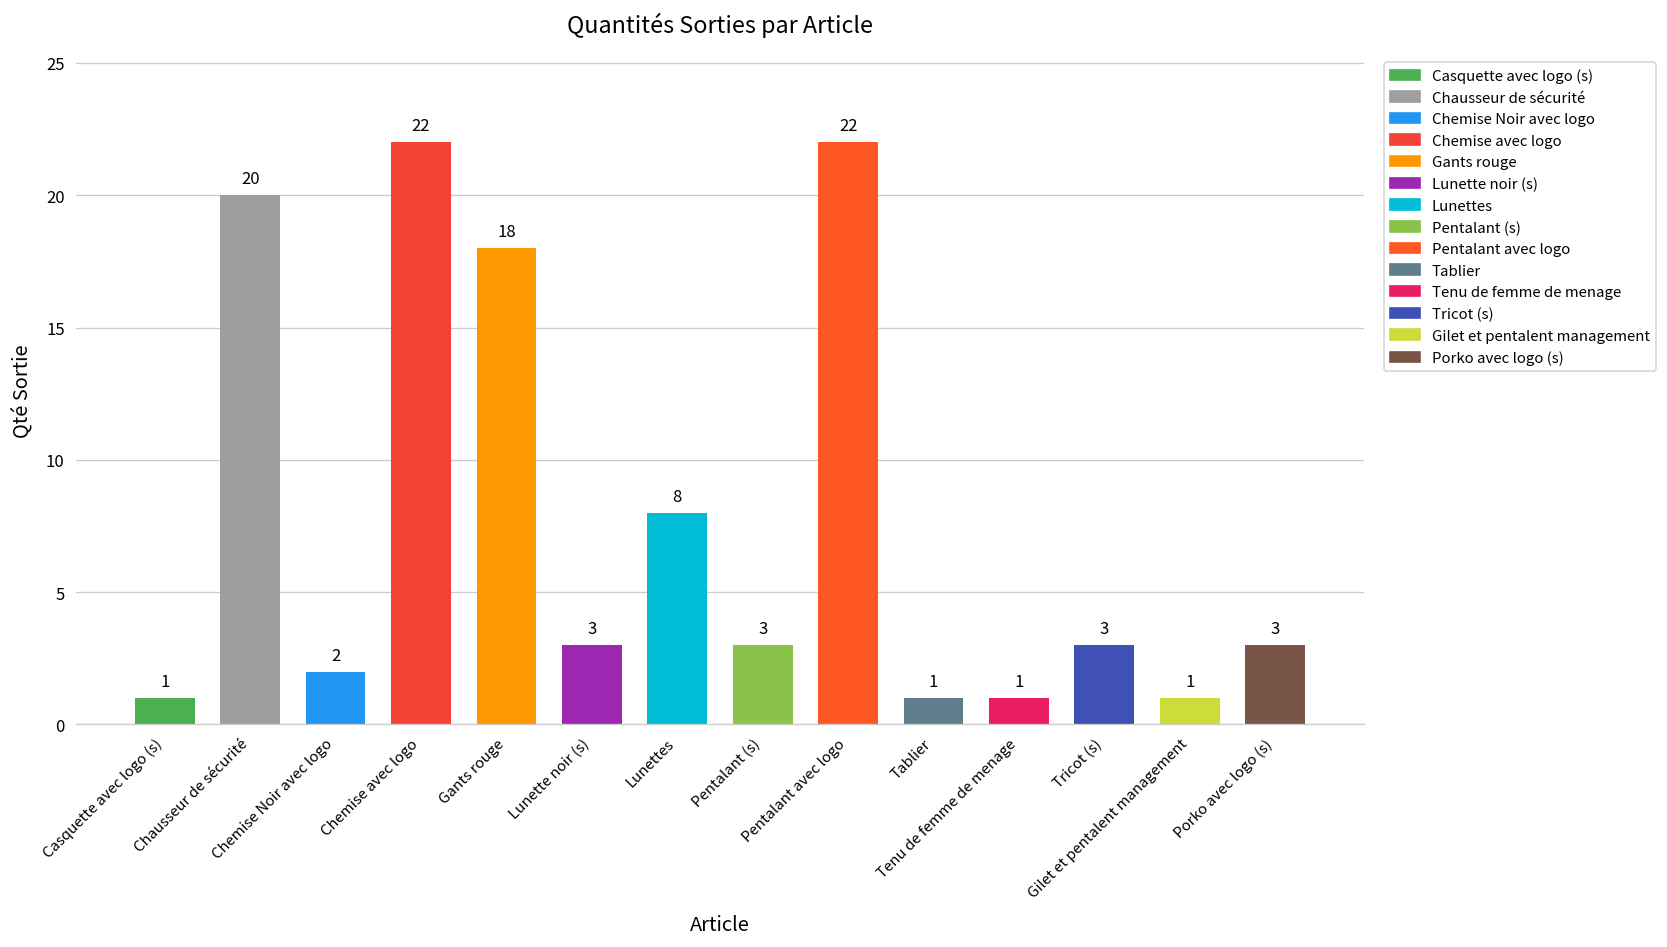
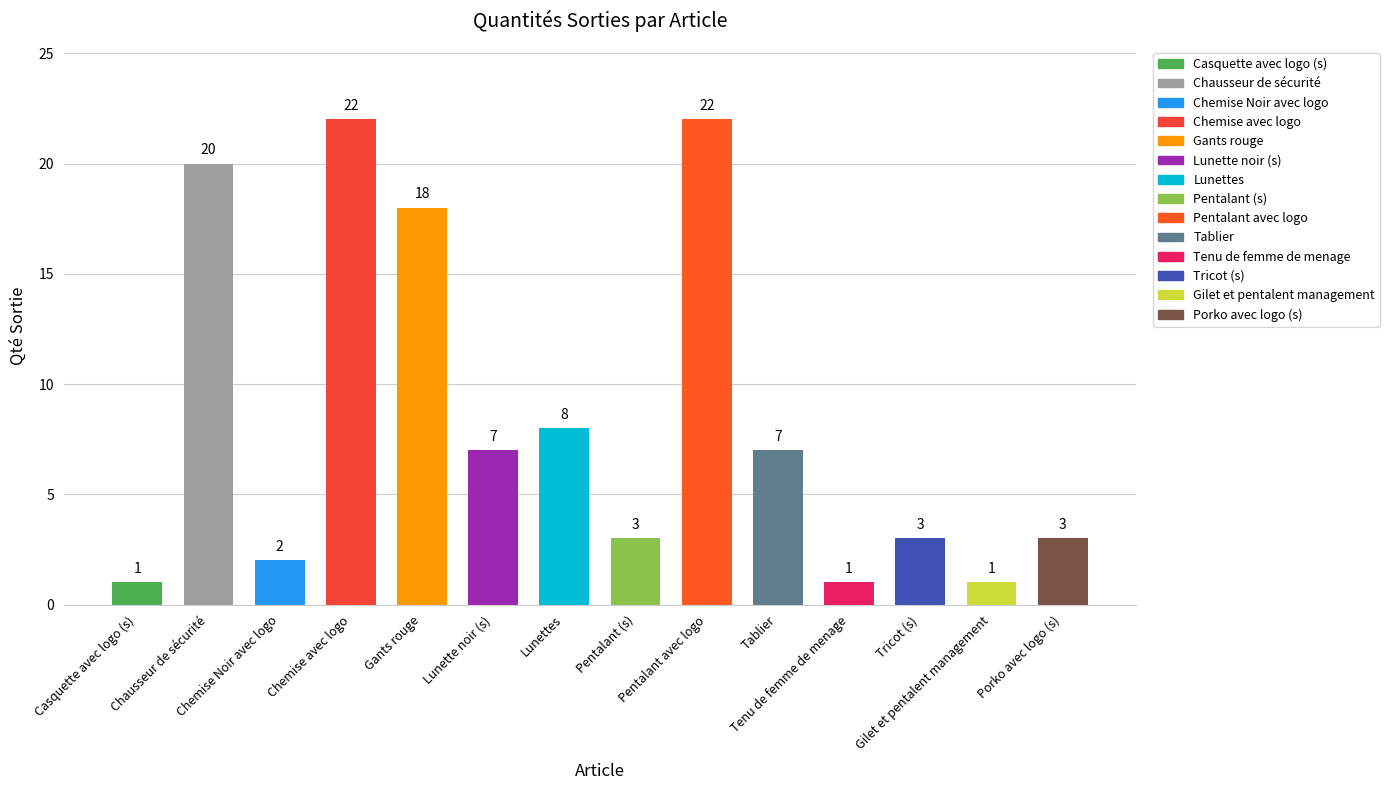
  {
    "Casquette avec logo (s)": 1,
    "Chausseur de sécurité": 20,
    "Chemise Noir avec logo": 2,
    "Chemise avec logo": 22,
    "Gants rouge": 18,
-   "Lunette noir (s)": 3,
+   "Lunette noir (s)": 7,
    "Lunettes": 8,
    "Pentalant (s)": 3,
    "Pentalant avec logo": 22,
-   "Tablier": 1,
+   "Tablier": 7,
    "Tenu de femme de menage": 1,
    "Tricot (s)": 3,
    "Gilet et pentalent management": 1,
    "Porko avec logo (s)": 3
  }
